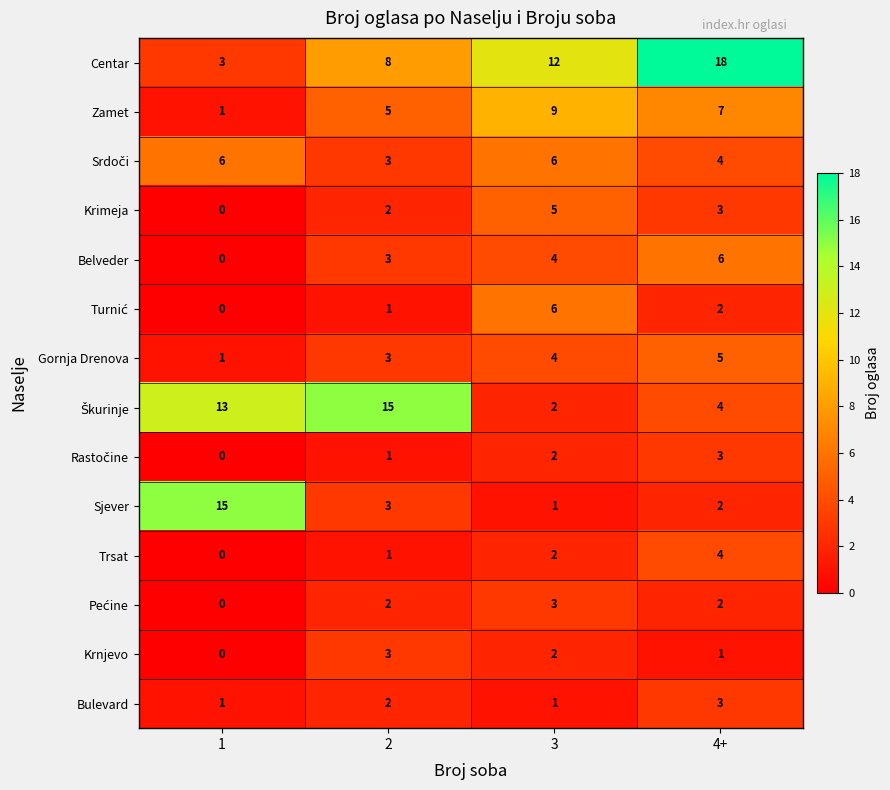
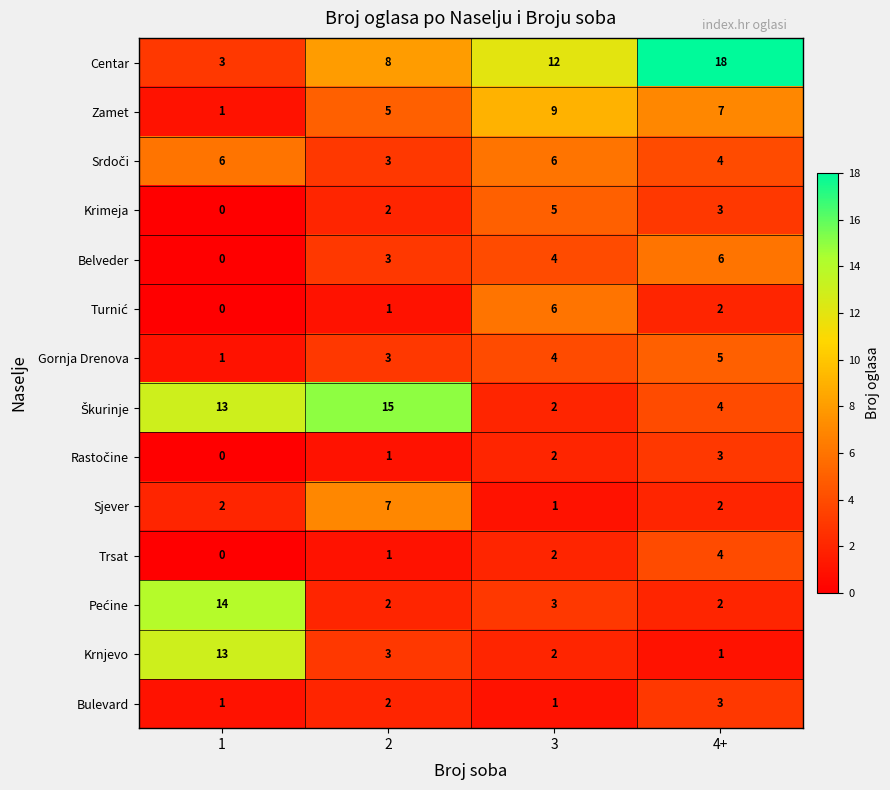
  {
    "Centar": {
      "1": 3,
      "2": 8,
      "3": 12,
      "4+": 18
    },
    "Zamet": {
      "1": 1,
      "2": 5,
      "3": 9,
      "4+": 7
    },
    "Srdoči": {
      "1": 6,
      "2": 3,
      "3": 6,
      "4+": 4
    },
    "Krimeja": {
      "1": 0,
      "2": 2,
      "3": 5,
      "4+": 3
    },
    "Belveder": {
      "1": 0,
      "2": 3,
      "3": 4,
      "4+": 6
    },
    "Turnić": {
      "1": 0,
      "2": 1,
      "3": 6,
      "4+": 2
    },
    "Gornja Drenova": {
      "1": 1,
      "2": 3,
      "3": 4,
      "4+": 5
    },
    "Škurinje": {
      "1": 13,
      "2": 15,
      "3": 2,
      "4+": 4
    },
    "Rastočine": {
      "1": 0,
      "2": 1,
      "3": 2,
      "4+": 3
    },
    "Sjever": {
-     "1": 15,
-     "2": 3,
+     "1": 2,
+     "2": 7,
      "3": 1,
      "4+": 2
    },
    "Trsat": {
      "1": 0,
      "2": 1,
      "3": 2,
      "4+": 4
    },
    "Pećine": {
-     "1": 0,
+     "1": 14,
      "2": 2,
      "3": 3,
      "4+": 2
    },
    "Krnjevo": {
-     "1": 0,
+     "1": 13,
      "2": 3,
      "3": 2,
      "4+": 1
    },
    "Bulevard": {
      "1": 1,
      "2": 2,
      "3": 1,
      "4+": 3
    }
  }
